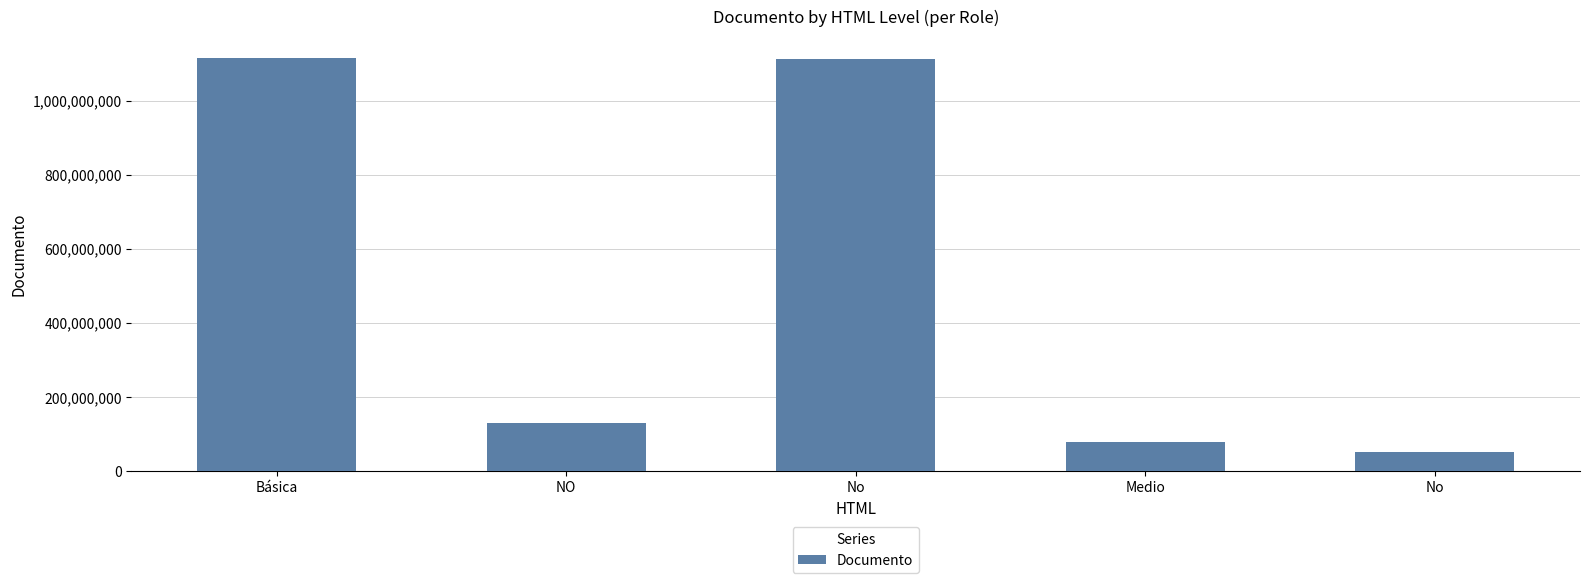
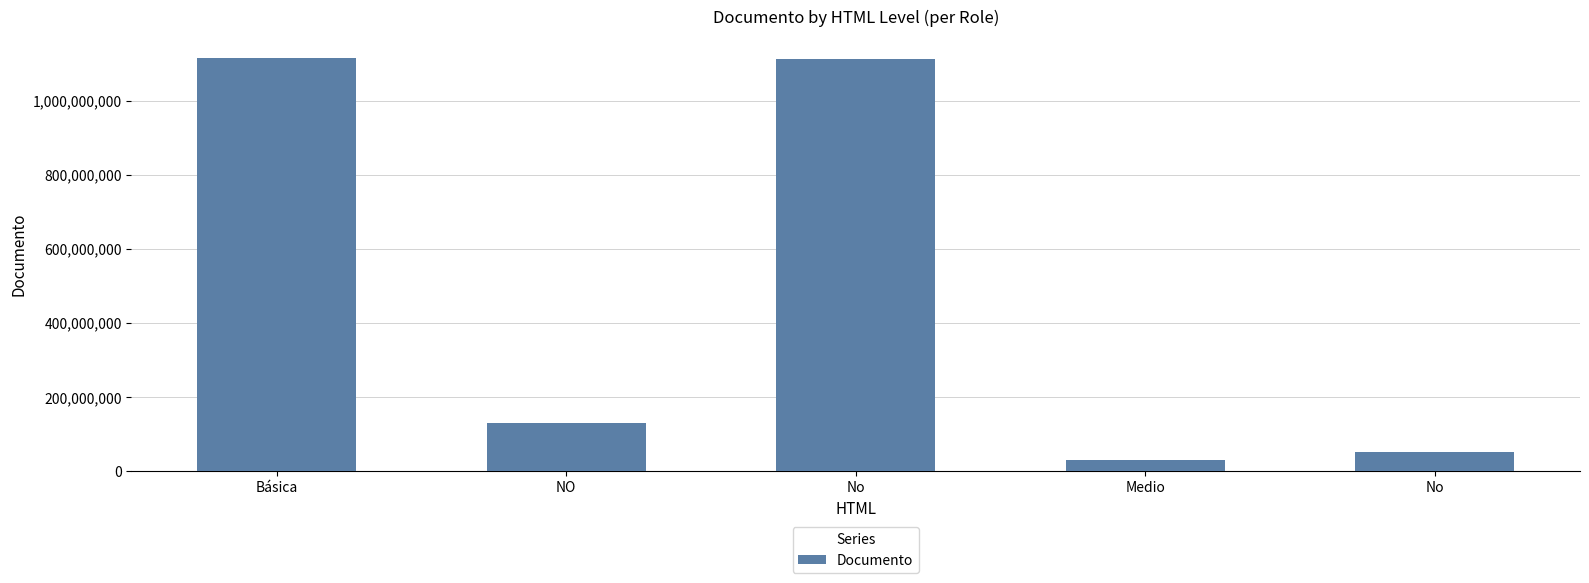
  {
    "Básica": "1,120,000,000",
    "NO": "130,000,000",
-   "Medio": "80,000,000"
+   "Medio": "30,000,000"
  }
